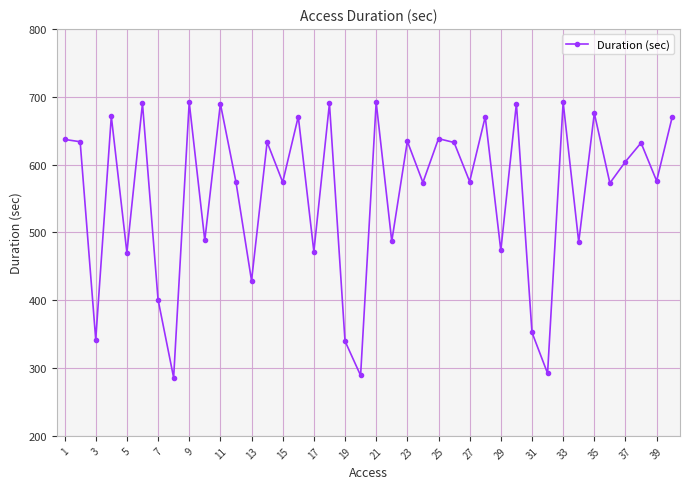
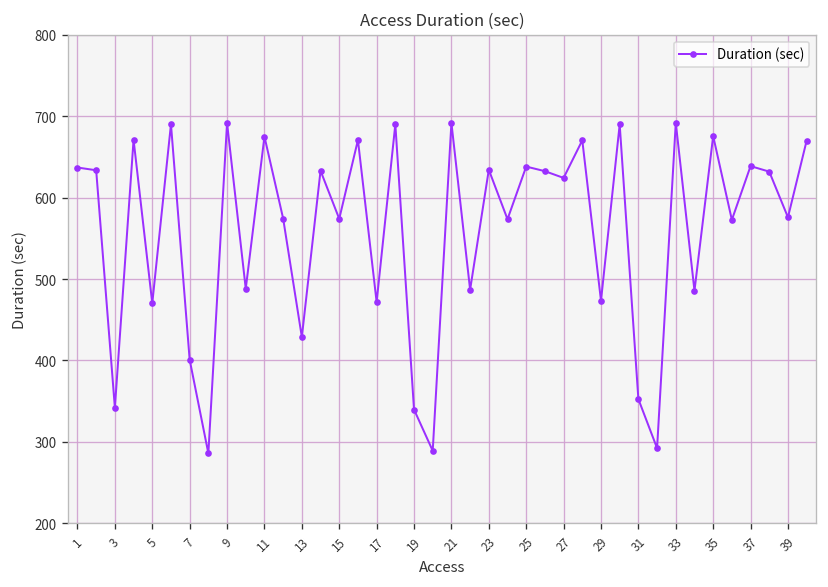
  {
    "1": 640,
    "3": 340,
    "5": 470,
    "7": 400,
    "9": 690,
-   "11": 690,
+   "11": 680,
    "13": 430,
    "15": 570,
    "17": 470,
    "19": 340,
    "21": 690,
    "23": 630,
    "25": 640,
-   "27": 570,
+   "27": 620,
    "29": 470,
    "31": 350,
    "33": 690,
    "35": 680,
-   "37": 600,
+   "37": 640,
    "39": 580
  }
